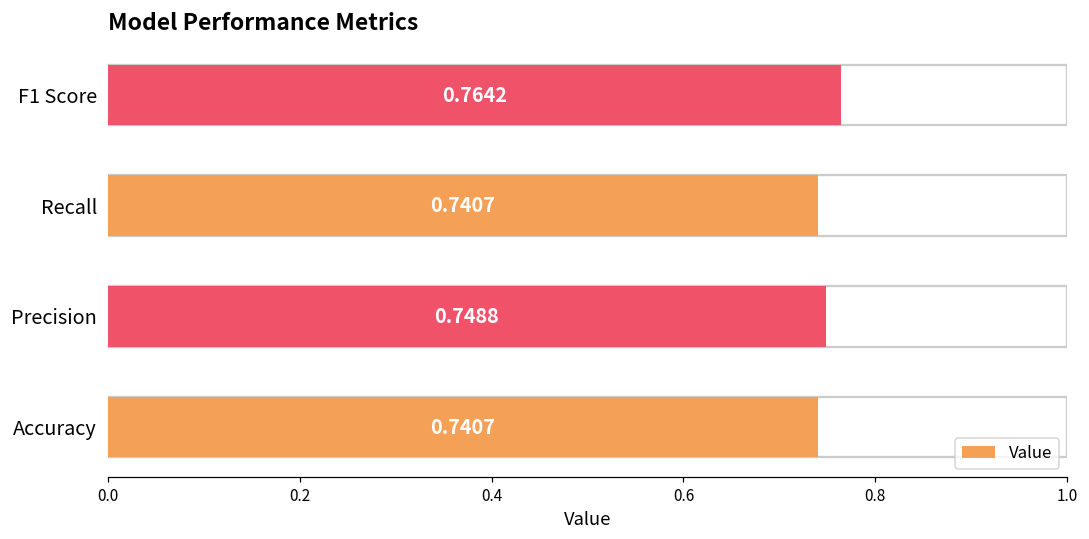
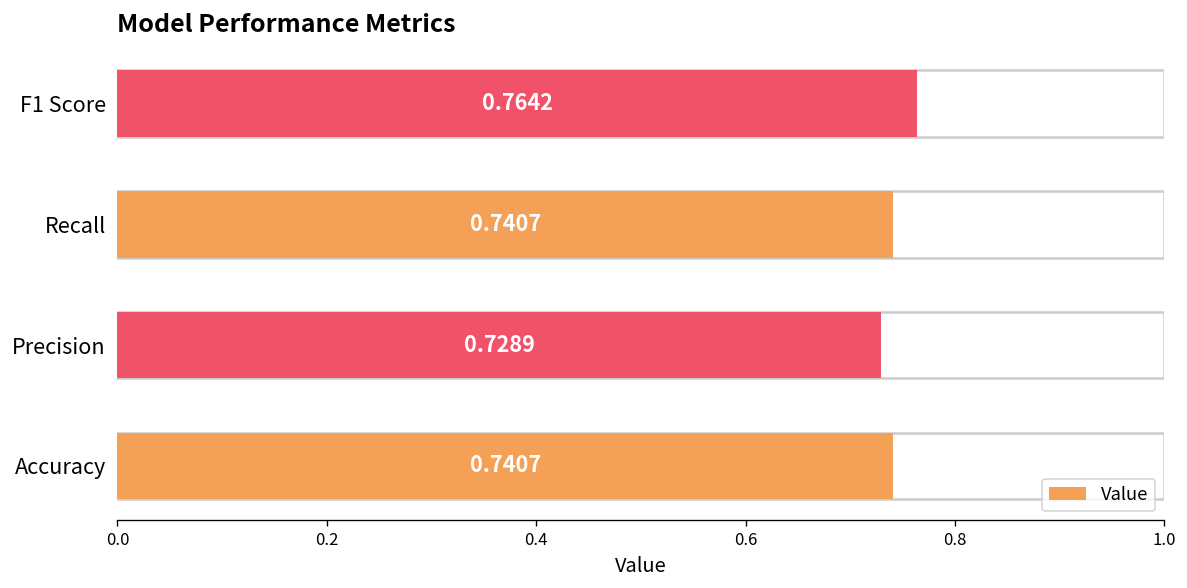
  {
    "Value": {
-     "Precision": 0.7488
+     "Precision": 0.7289
    }
  }
